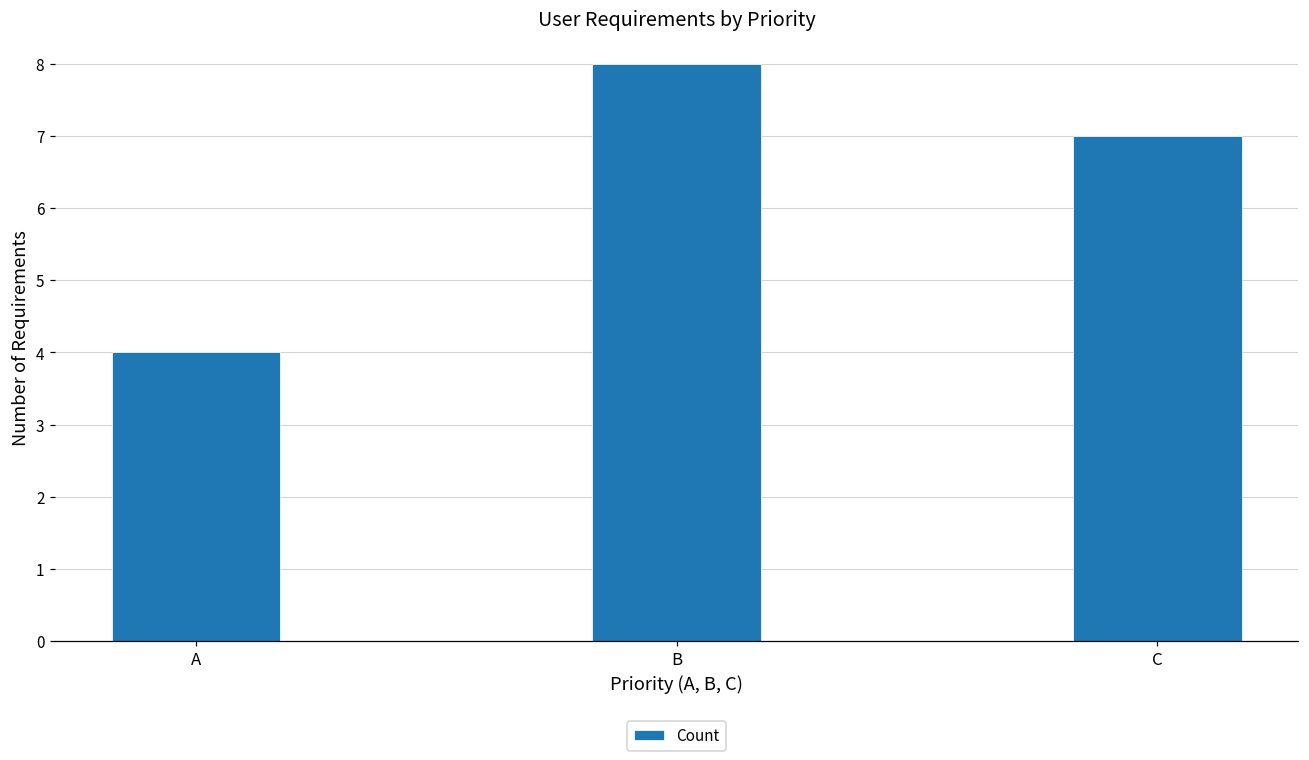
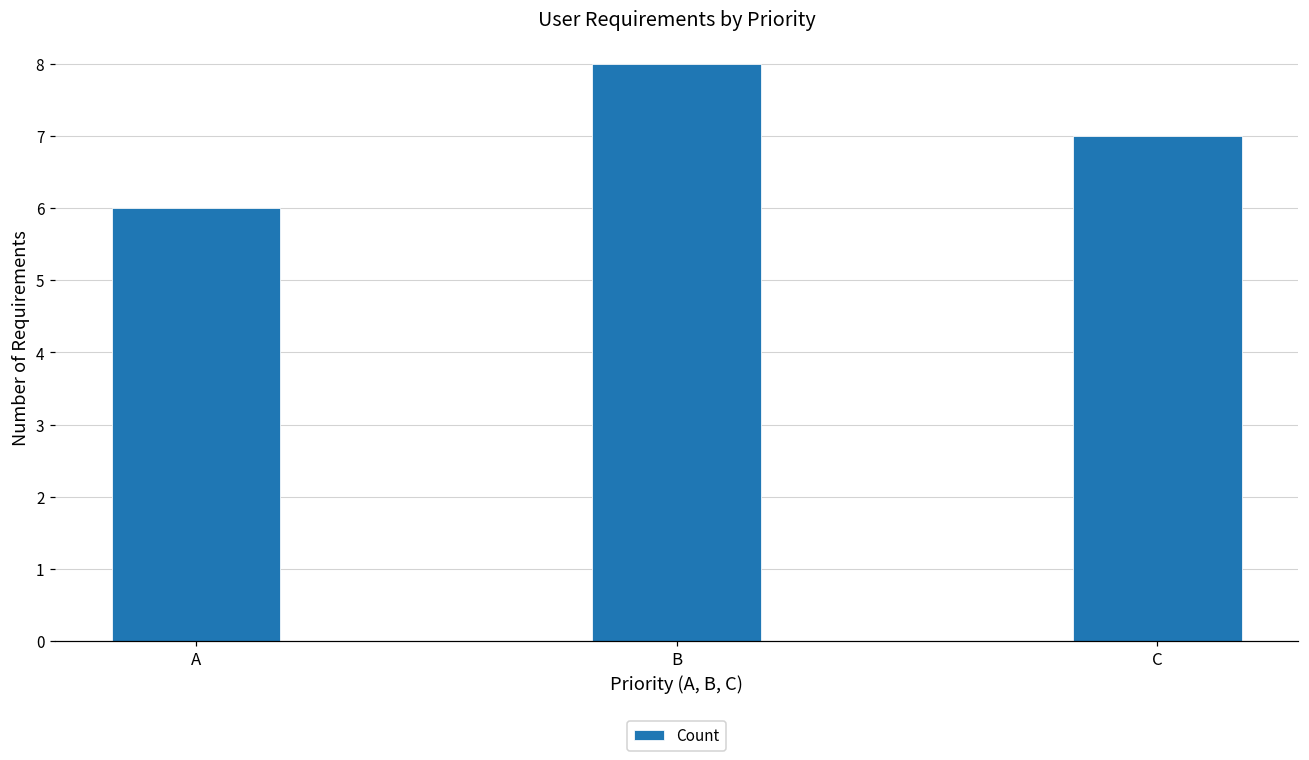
  {
-   "A": 4,
+   "A": 6,
    "B": 8,
    "C": 7
  }
